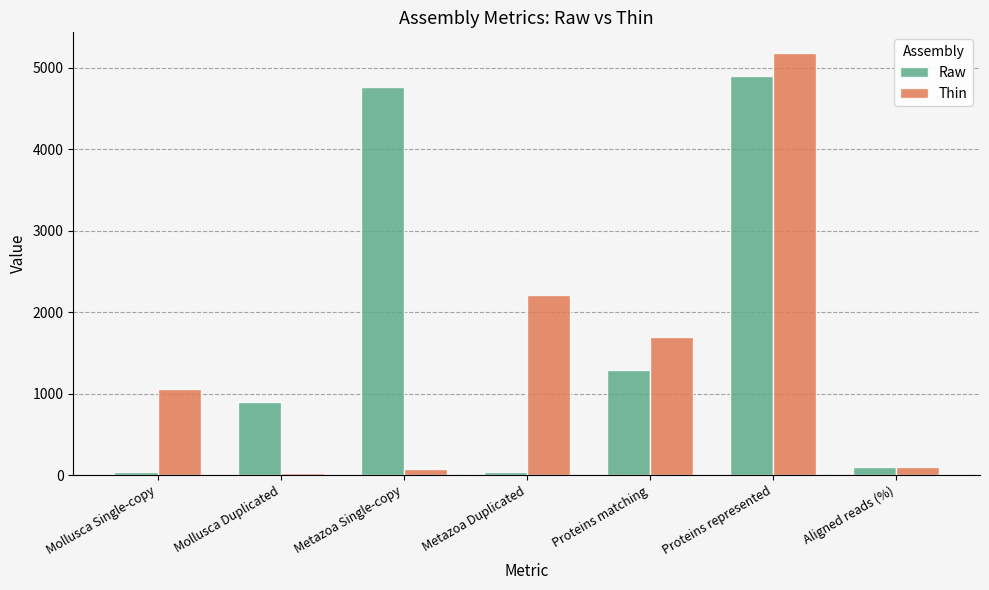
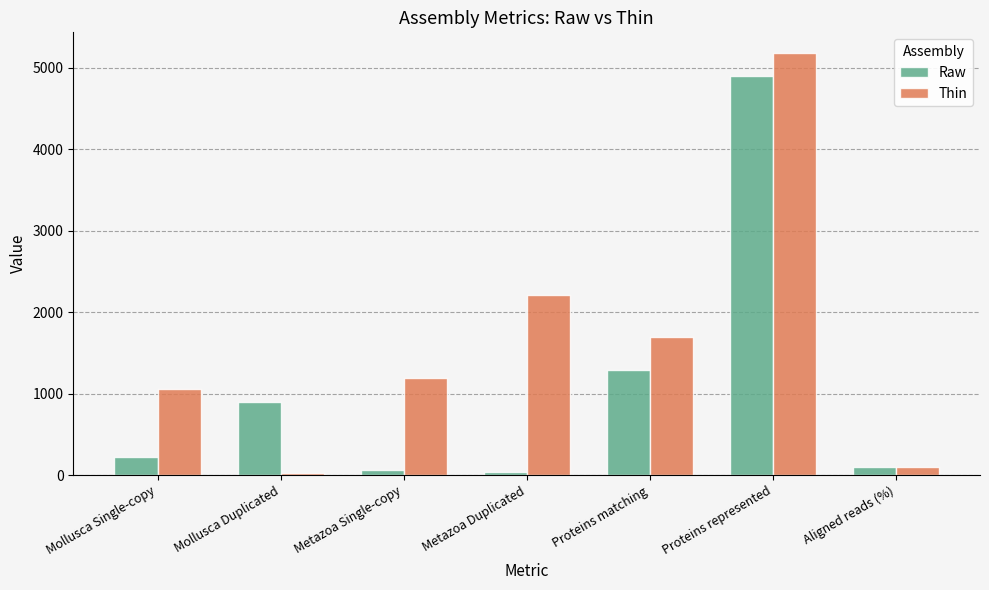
  {
    "Raw": {
-     "Mollusca Single-copy": 0,
+     "Mollusca Single-copy": 200,
      "Mollusca Duplicated": 900,
-     "Metazoa Single-copy": 4800,
+     "Metazoa Single-copy": 100,
      "Metazoa Duplicated": 0,
      "Proteins matching": 1300,
      "Proteins represented": 4900,
      "Aligned reads (%)": 100
    },
    "Thin": {
      "Mollusca Single-copy": 1100,
      "Mollusca Duplicated": 0,
-     "Metazoa Single-copy": 100,
+     "Metazoa Single-copy": 1200,
      "Metazoa Duplicated": 2200,
      "Proteins matching": 1700,
      "Proteins represented": 5200,
      "Aligned reads (%)": 100
    }
  }
